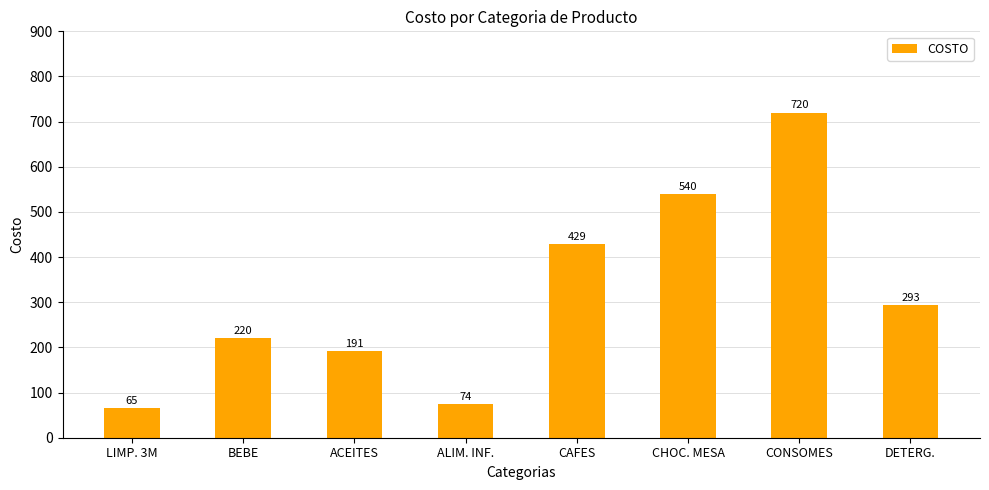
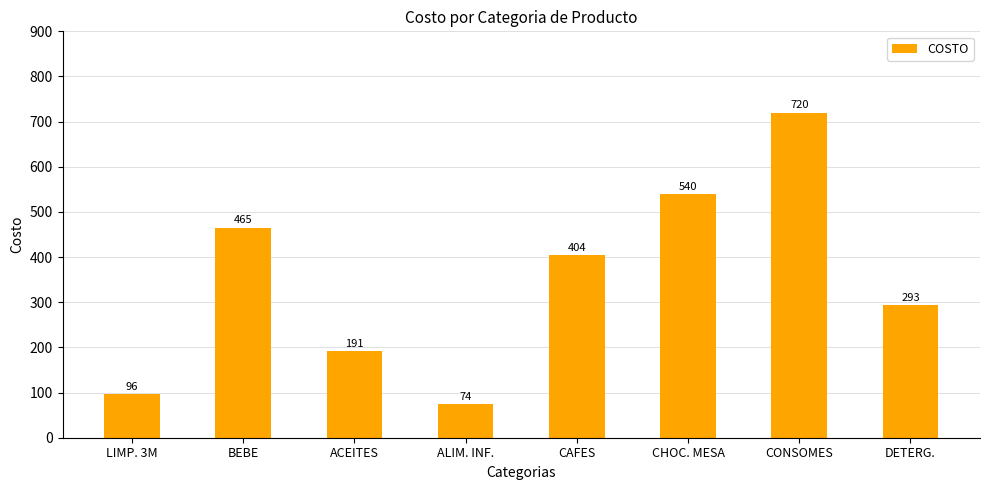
  {
-   "LIMP. 3M": 65,
-   "BEBE": 220,
+   "LIMP. 3M": 96,
+   "BEBE": 465,
    "ACEITES": 191,
    "ALIM. INF.": 74,
-   "CAFES": 429,
+   "CAFES": 404,
    "CHOC. MESA": 540,
    "CONSOMES": 720,
    "DETERG.": 293
  }
